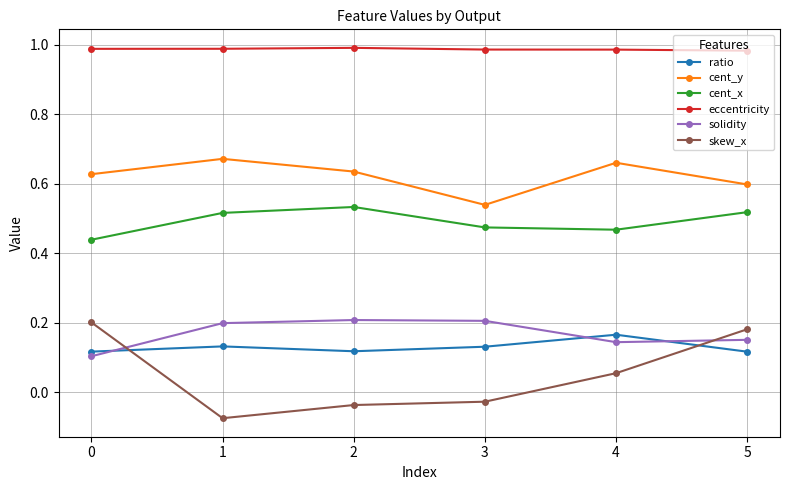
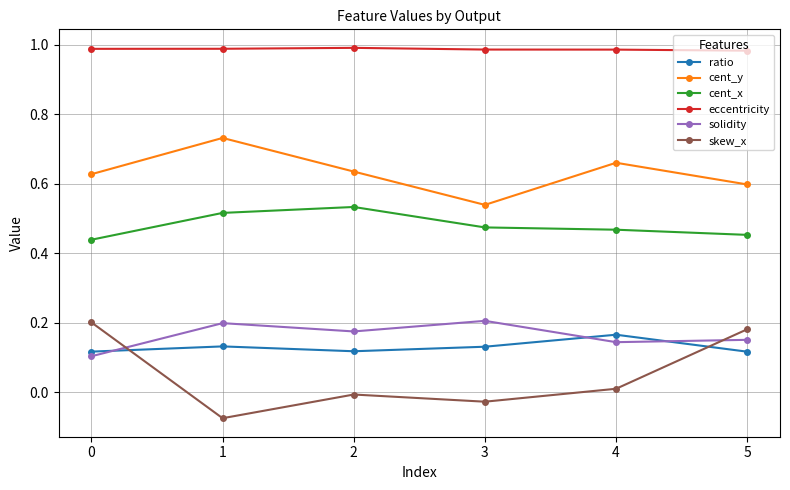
  {
    "ratio": {
      "0": 0.12,
      "1": 0.13,
      "2": 0.12,
      "3": 0.13,
      "4": 0.17,
      "5": 0.12
    },
    "cent_y": {
      "0": 0.63,
-     "1": 0.67,
+     "1": 0.73,
      "2": 0.64,
      "3": 0.54,
      "4": 0.66,
      "5": 0.60
    },
    "cent_x": {
      "0": 0.44,
      "1": 0.52,
      "2": 0.53,
      "3": 0.47,
      "4": 0.47,
-     "5": 0.52
+     "5": 0.45
    },
    "eccentricity": {
      "0": 0.99,
      "1": 0.99,
      "2": 0.99,
      "3": 0.99,
      "4": 0.99
    },
    "solidity": {
      "0": 0.10,
      "1": 0.20,
-     "2": 0.21,
+     "2": 0.17,
      "3": 0.21,
      "4": 0.14,
      "5": 0.15
    },
    "skew_x": {
      "0": 0.20,
      "1": -0.07,
-     "2": -0.04,
+     "2": -0.01,
      "3": -0.03,
-     "4": 0.05,
+     "4": 0.01,
      "5": 0.18
    }
  }
